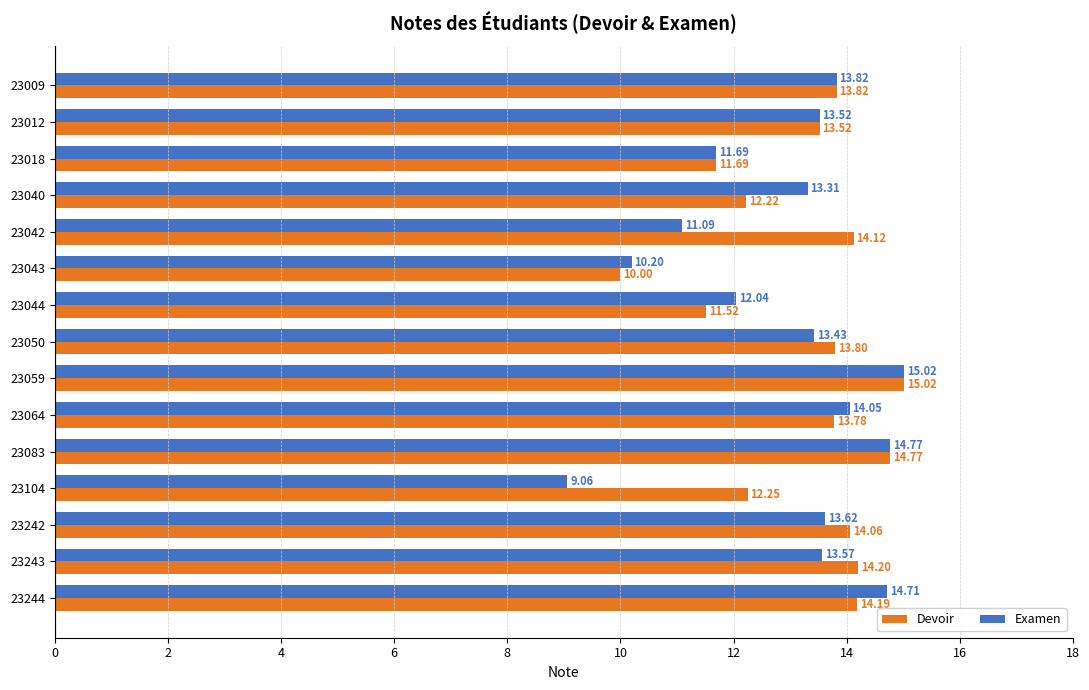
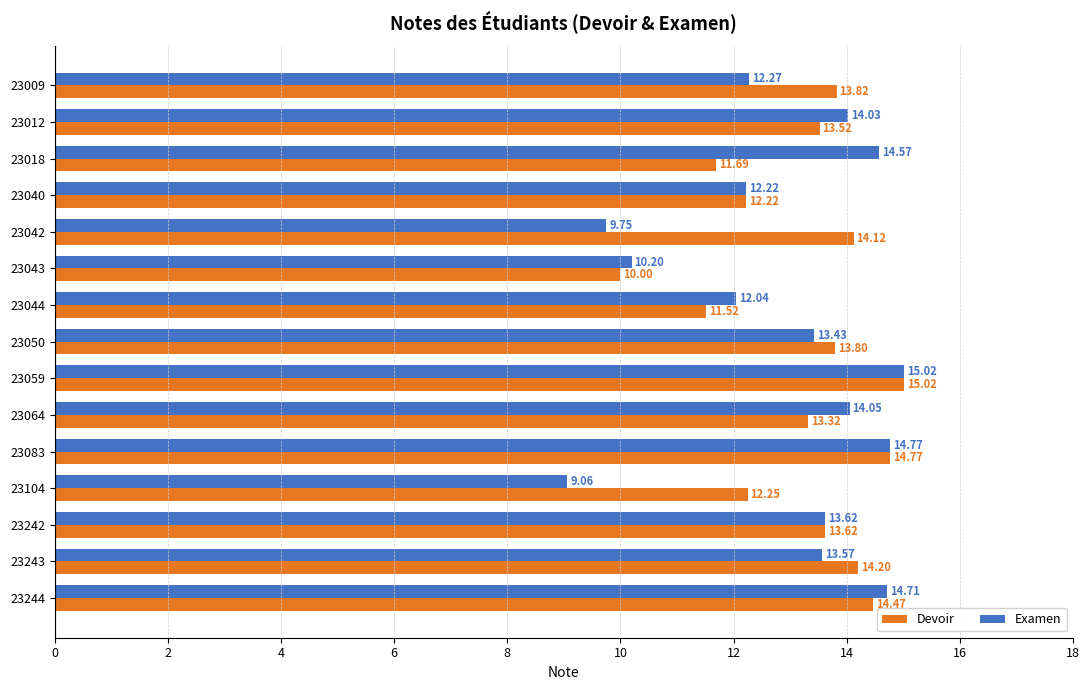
  {
    "Devoir": {
      "23009": 13.82,
      "23012": 13.52,
      "23018": 11.69,
      "23040": 12.22,
      "23042": 14.12,
      "23043": 10.00,
      "23044": 11.52,
      "23050": 13.80,
      "23059": 15.02,
-     "23064": 13.78,
+     "23064": 13.32,
      "23083": 14.77,
      "23104": 12.25,
-     "23242": 14.06,
+     "23242": 13.62,
      "23243": 14.20,
-     "23244": 14.2
+     "23244": 14.5
    },
    "Examen": {
-     "23009": 13.82,
-     "23012": 13.52,
-     "23018": 11.69,
-     "23040": 13.31,
-     "23042": 11.09,
+     "23009": 12.27,
+     "23012": 14.03,
+     "23018": 14.57,
+     "23040": 12.22,
+     "23042": 9.75,
      "23043": 10.20,
      "23044": 12.04,
      "23050": 13.43,
      "23059": 15.02,
      "23064": 14.05,
      "23083": 14.77,
      "23104": 9.06,
      "23242": 13.62,
      "23243": 13.57,
      "23244": 14.71
    }
  }
